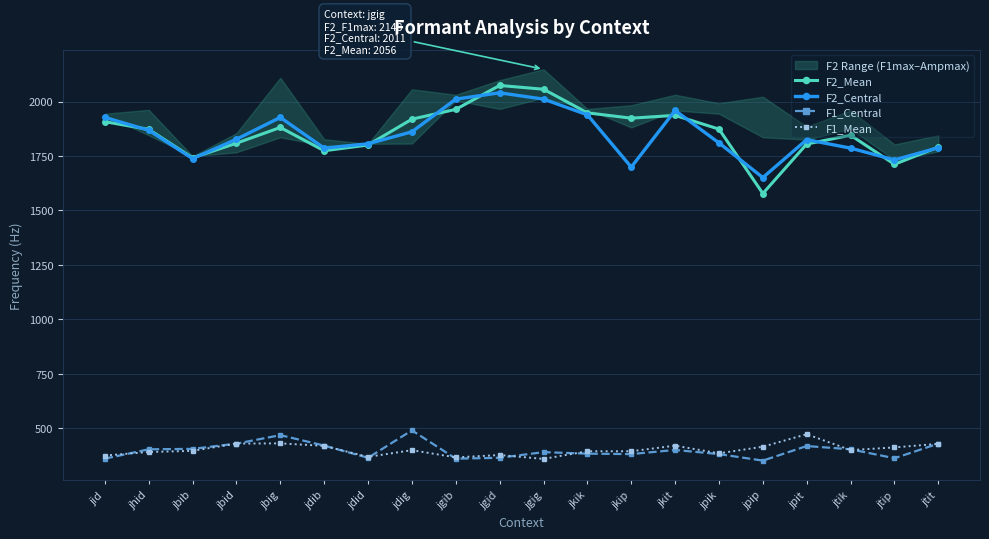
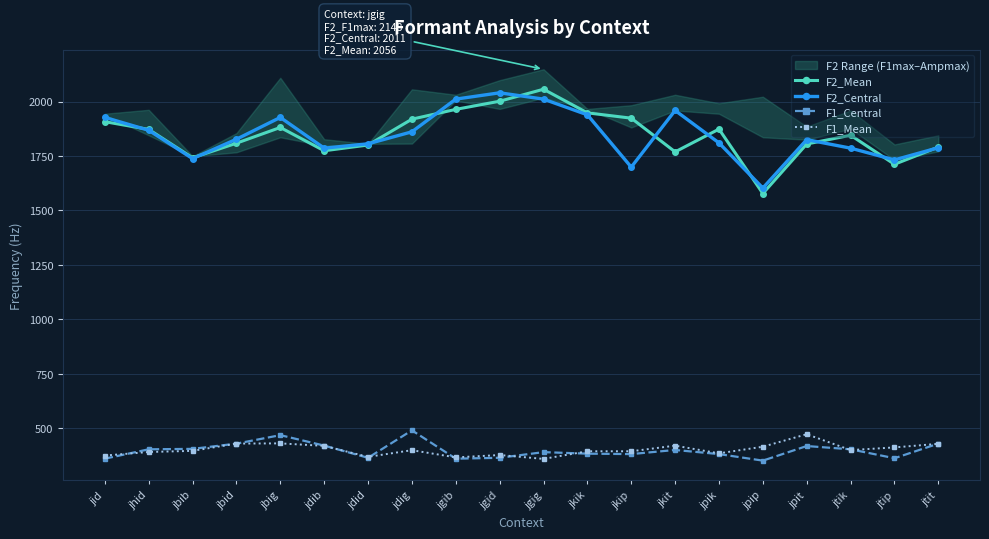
  {
    "F2_Mean": {
      "jid": 1910,
      "jbid": 1810,
      "jbig": 1880,
      "jdib": 1770,
      "jdig": 1920,
      "jgib": 1960,
-     "jgid": 2070,
+     "jgid": 2000,
      "jgig": 2060,
      "jkip": 1920,
-     "jkit": 1940,
+     "jkit": 1770,
      "jpik": 1870,
      "jpip": 1580,
      "jpit": 1810,
      "jtip": 1710
    },
    "F2_Central": {
      "jid": 1930,
      "jbid": 1830,
      "jbig": 1930,
      "jdib": 1790,
      "jdig": 1860,
      "jgib": 2010,
      "jgid": 2040,
      "jgig": 2010,
      "jkip": 1700,
      "jkit": 1960,
      "jpik": 1810,
-     "jpip": 1650,
+     "jpip": 1600,
      "jpit": 1830,
      "jtik": 1790,
      "jtip": 1730
    },
    "F1_Central": {
      "jid": 360,
      "jhid": 400,
      "jbig": 470,
      "jdig": 490,
      "jgid": 370,
      "jgig": 390,
      "jkip": 380,
      "jkit": 400,
      "jpip": 350,
      "jpit": 420,
      "jtip": 360
    },
    "F1_Mean": {
      "jid": 380,
      "jhid": 390,
      "jbig": 430,
      "jdig": 400,
      "jgid": 380,
      "jgig": 360,
      "jkip": 400,
      "jkit": 420,
      "jpip": 420,
      "jpit": 470,
      "jtip": 410
    }
  }
